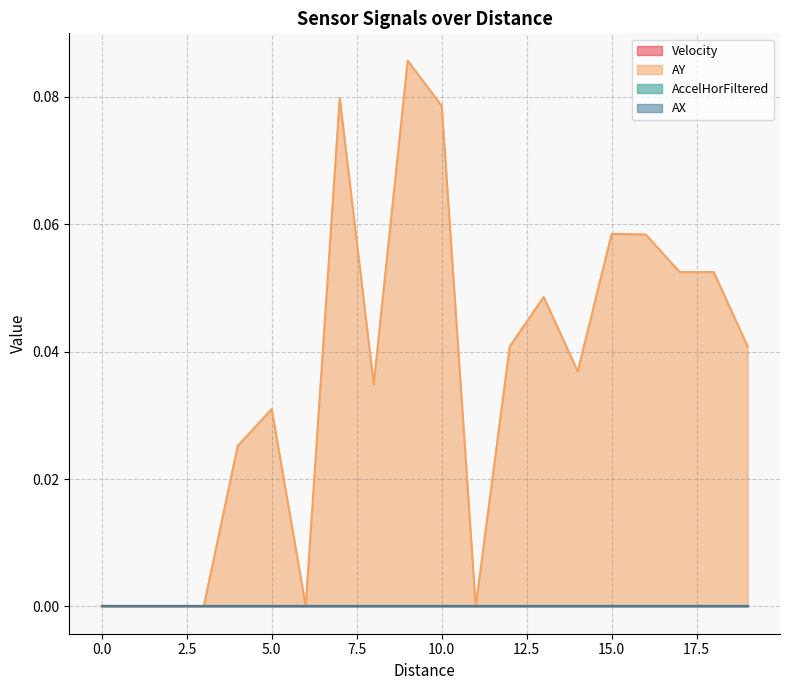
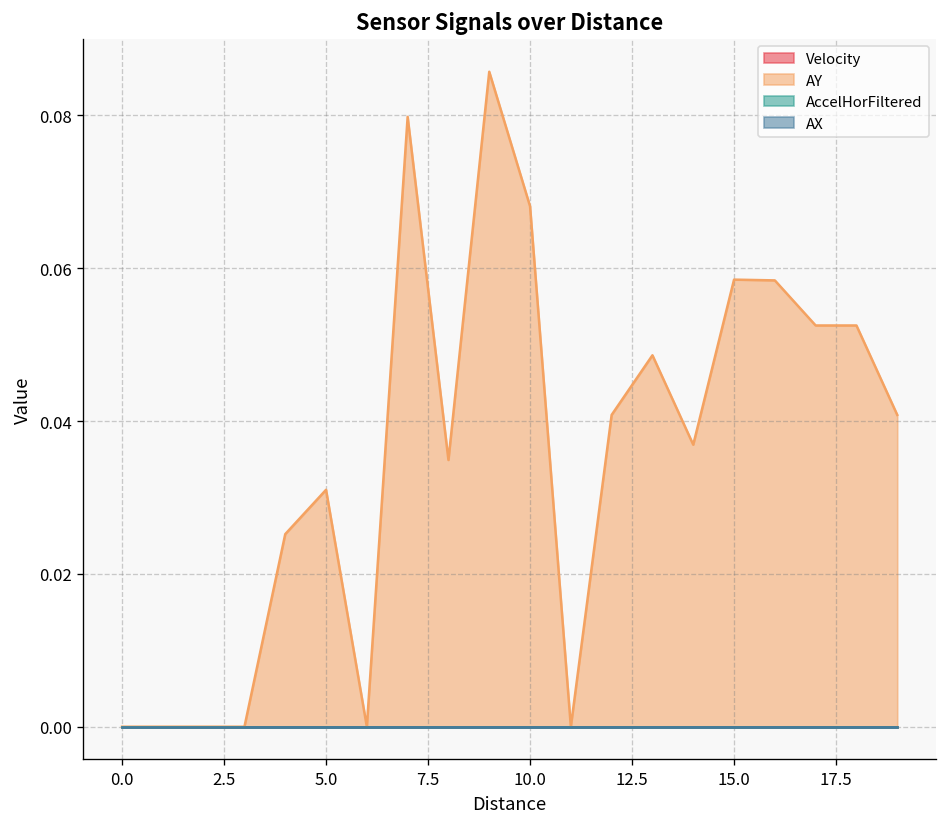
  {
    "AX": {
      "5.0": 0.000,
      "10.0": 0.000,
      "15.0": 0.000
    },
    "AY": {
      "5.0": 0.031,
-     "10.0": 0.079,
+     "10.0": 0.068,
      "15.0": 0.059
    }
  }
